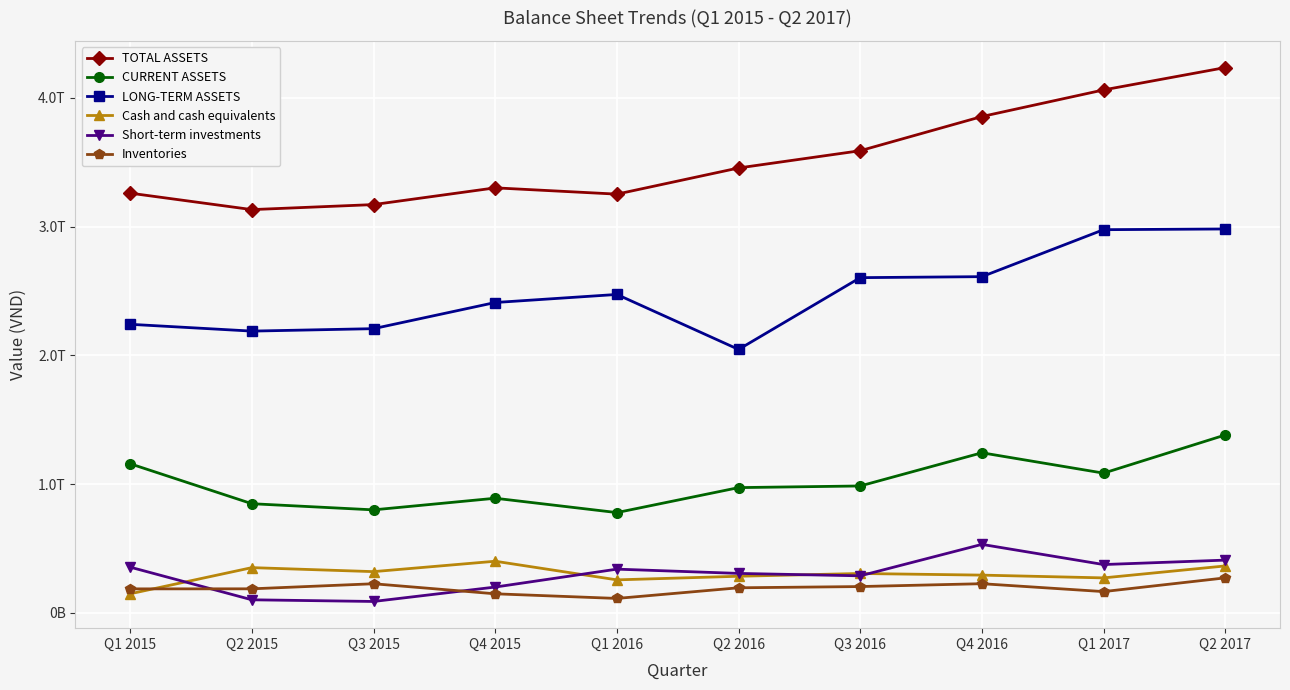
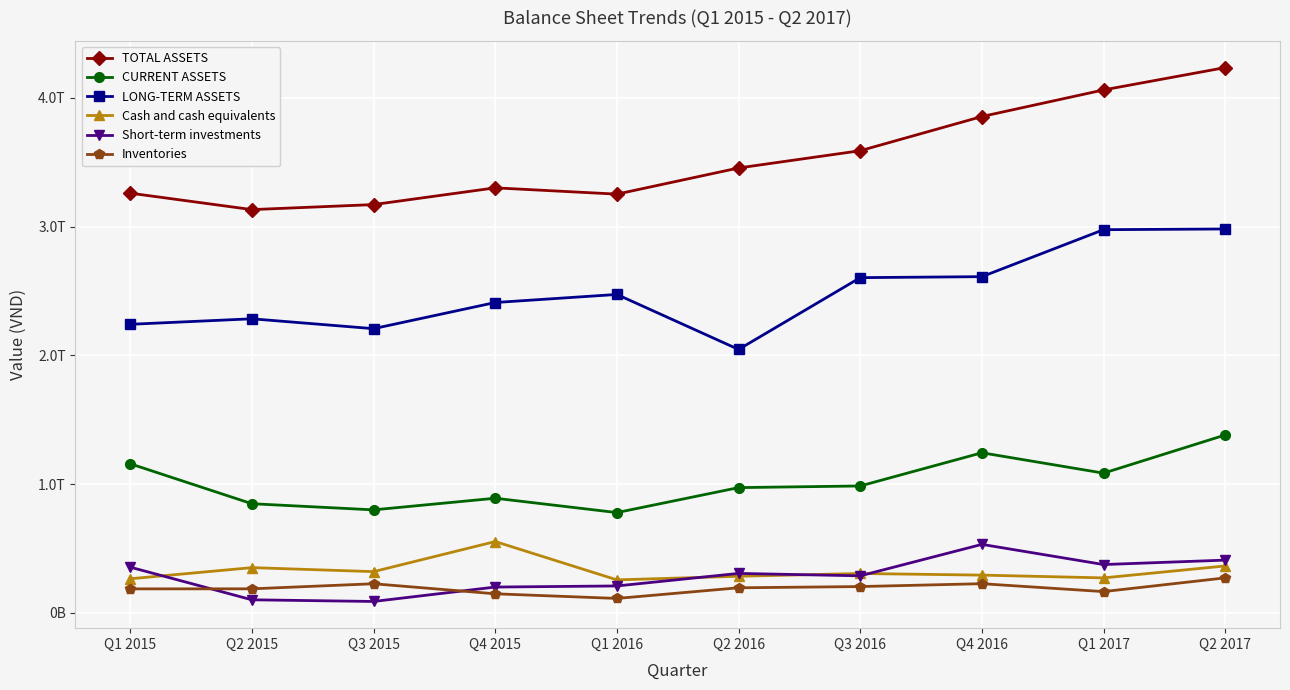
  {
    "TOTAL ASSETS": {
      "Q1 2015": "3.26T",
      "Q2 2015": "3.13T",
      "Q3 2015": "3.17T",
      "Q4 2015": "3.30T",
      "Q1 2016": "3.25T",
      "Q2 2016": "3.45T",
      "Q3 2016": "3.59T",
      "Q4 2016": "3.85T",
      "Q1 2017": "4.06T",
      "Q2 2017": "4.23T"
    },
    "CURRENT ASSETS": {
      "Q1 2015": "1.16T",
      "Q2 2015": "0.85T",
      "Q3 2015": "0.80T",
      "Q4 2015": "0.89T",
      "Q1 2016": "0.78T",
      "Q2 2016": "0.97T",
      "Q3 2016": "0.99T",
      "Q4 2016": "1.24T",
      "Q1 2017": "1.09T",
      "Q2 2017": "1.38T"
    },
    "LONG-TERM ASSETS": {
      "Q1 2015": "2.24T",
-     "Q2 2015": "2.19T",
+     "Q2 2015": "2.28T",
      "Q3 2015": "2.21T",
      "Q4 2015": "2.41T",
      "Q1 2016": "2.47T",
      "Q2 2016": "2.05T",
      "Q3 2016": "2.60T",
      "Q4 2016": "2.61T",
      "Q1 2017": "2.98T",
      "Q2 2017": "2.98T"
    },
    "Cash and cash equivalents": {
-     "Q1 2015": "0.15T",
+     "Q1 2015": "0.26T",
      "Q2 2015": "0.35T",
      "Q3 2015": "0.32T",
-     "Q4 2015": "0.40T",
+     "Q4 2015": "0.55T",
      "Q1 2016": "0.26T",
      "Q2 2016": "0.28T",
      "Q4 2016": "0.29T",
      "Q1 2017": "0.27T",
      "Q2 2017": "0.36T"
    },
    "Short-term investments": {
      "Q1 2015": "0.36T",
      "Q2 2015": "0.10T",
      "Q3 2015": "0.09T",
      "Q4 2015": "0.20T",
-     "Q1 2016": "0.34T",
+     "Q1 2016": "0.21T",
      "Q2 2016": "0.31T",
      "Q4 2016": "0.53T",
      "Q1 2017": "0.38T",
      "Q2 2017": "0.41T"
    },
    "Inventories": {
      "Q1 2015": "0.19T",
      "Q2 2015": "0.19T",
      "Q3 2015": "0.23T",
      "Q4 2015": "0.15T",
      "Q1 2016": "0.11T",
      "Q2 2016": "0.19T",
      "Q3 2016": "0.20T",
      "Q4 2016": "0.23T",
      "Q1 2017": "0.17T",
      "Q2 2017": "0.27T"
    }
  }
